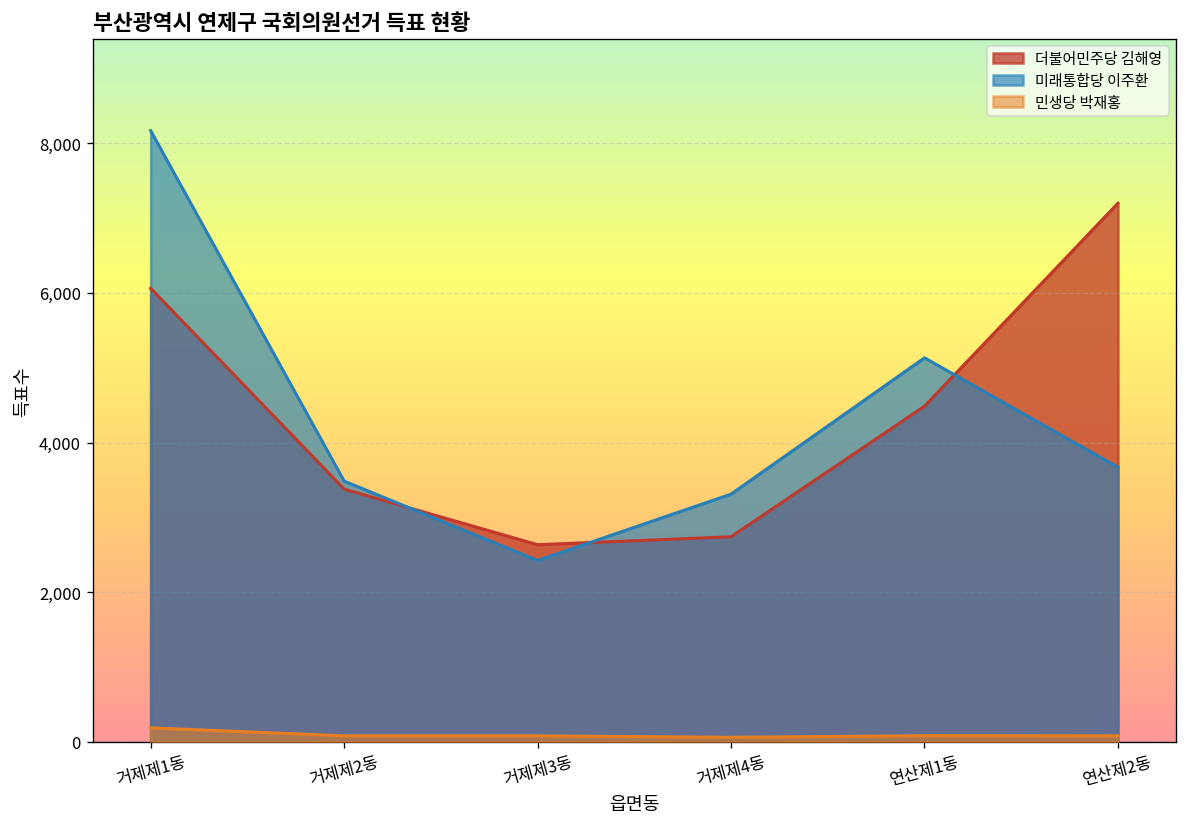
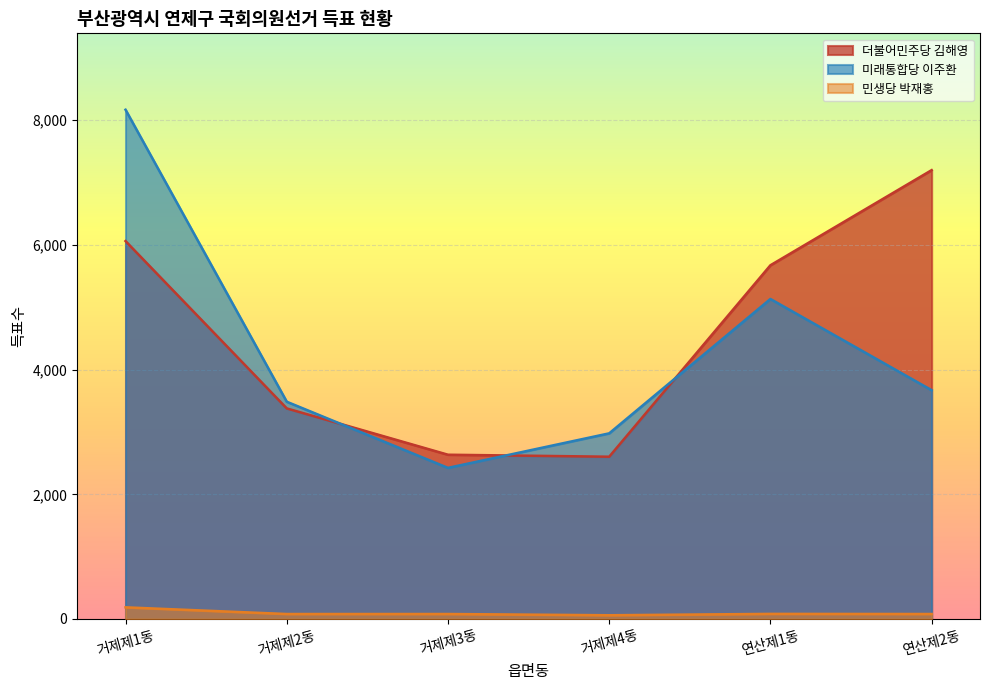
  {
    "더불어민주당 김해영": {
      "거제제1동": "6,100",
      "거제제2동": "3,400",
      "거제제3동": "2,600",
-     "거제제4동": "2,700",
-     "연산제1동": "4,500",
+     "거제제4동": "2,600",
+     "연산제1동": "5,700",
      "연산제2동": "7,200"
    },
    "미래통합당 이주환": {
      "거제제1동": "8,200",
      "거제제2동": "3,500",
      "거제제3동": "2,400",
-     "거제제4동": "3,300",
+     "거제제4동": "3,000",
      "연산제1동": "5,100",
      "연산제2동": "3,700"
    },
    "민생당 박재홍": {
      "거제제1동": "200",
      "거제제2동": "100",
      "거제제3동": "100",
      "거제제4동": "100",
      "연산제1동": "100",
      "연산제2동": "100"
    }
  }
